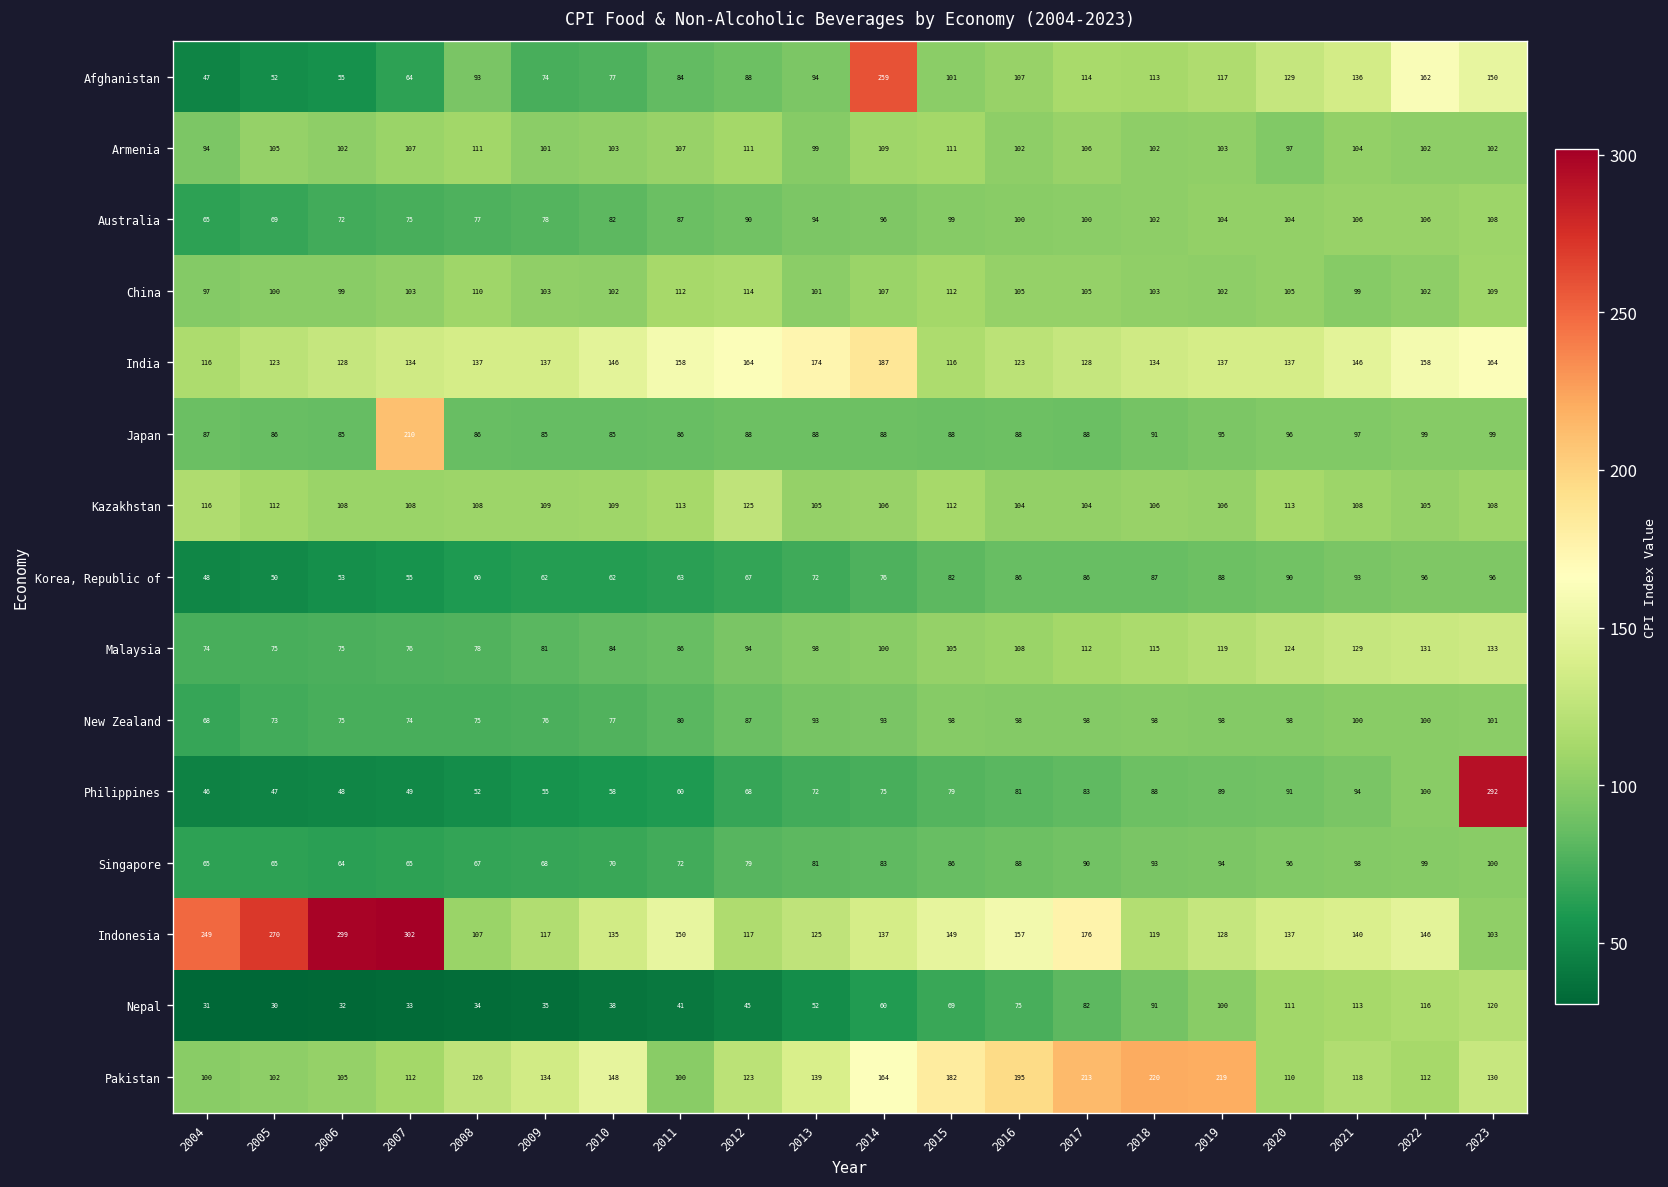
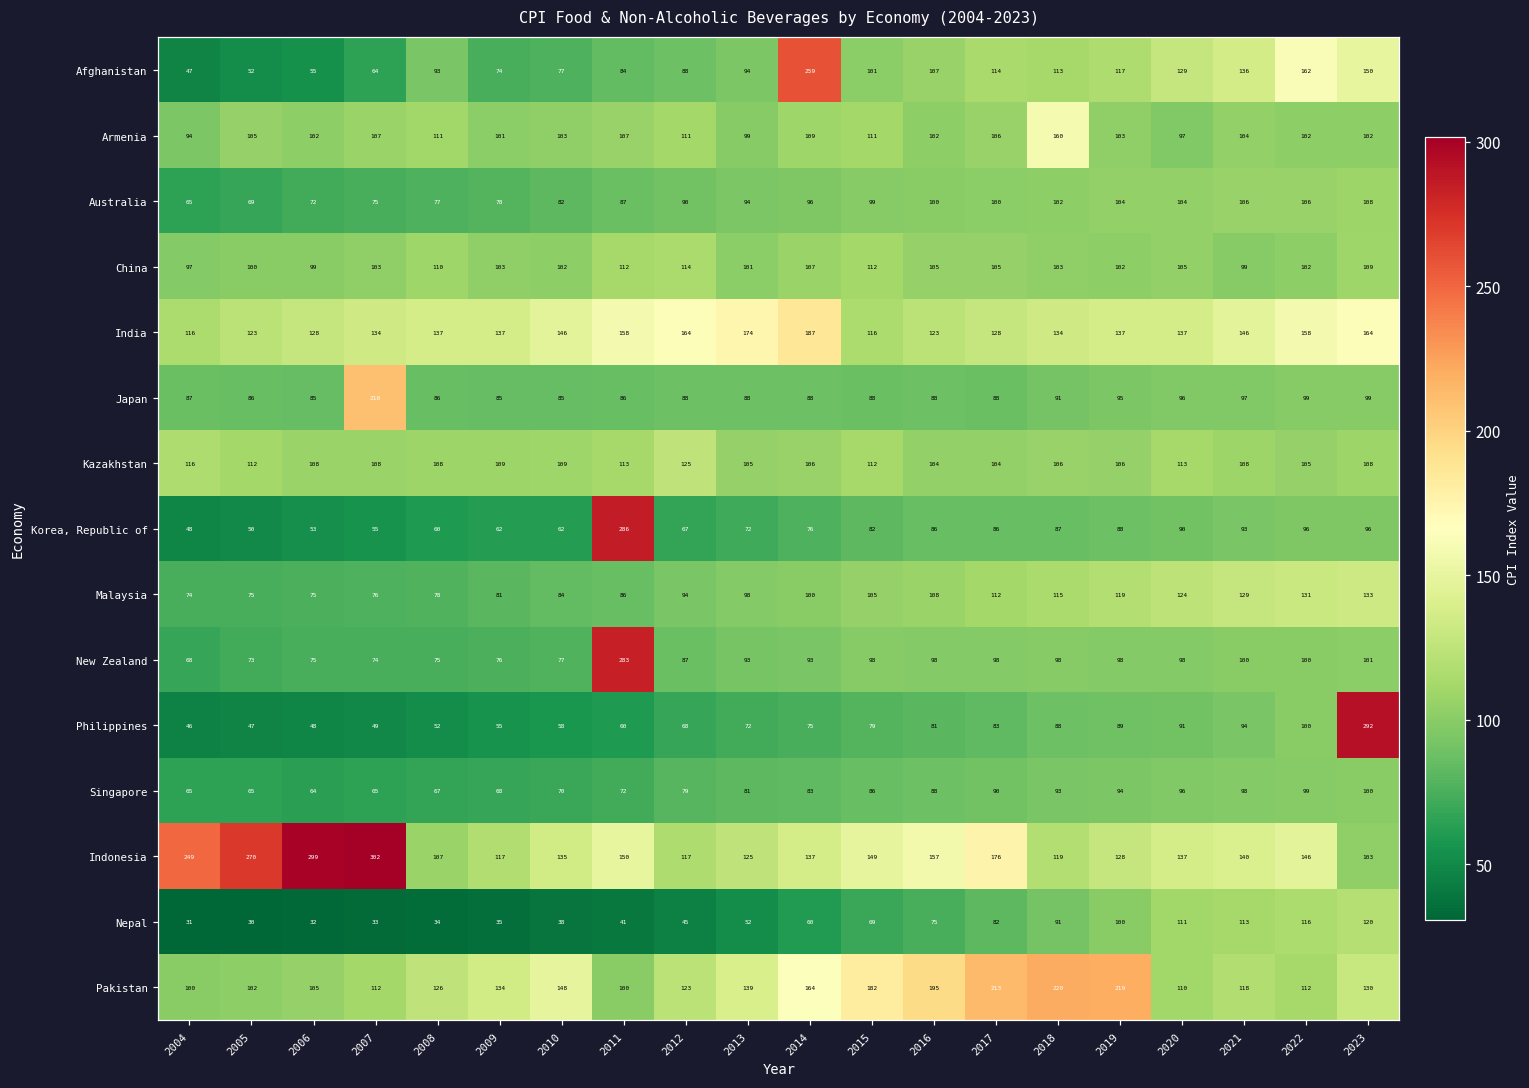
  {
    "Armenia": {
      "2004": 94,
      "2005": 105,
      "2006": 102,
      "2007": 107,
      "2008": 111,
      "2009": 101,
      "2010": 103,
      "2011": 107,
      "2012": 111,
      "2013": 99,
      "2014": 109,
      "2015": 111,
      "2016": 102,
      "2017": 106,
-     "2018": 102,
+     "2018": 160,
      "2019": 103,
      "2020": 97,
      "2021": 104,
      "2022": 102,
      "2023": 102
    },
    "Korea, Republic of": {
      "2004": 48,
      "2005": 50,
      "2006": 53,
      "2007": 55,
      "2008": 60,
      "2009": 62,
      "2010": 62,
-     "2011": 63,
+     "2011": 286,
      "2012": 67,
      "2013": 72,
      "2014": 76,
      "2015": 82,
      "2016": 86,
      "2017": 86,
      "2018": 87,
      "2019": 88,
      "2020": 90,
      "2021": 93,
      "2022": 96,
      "2023": 96
    },
    "New Zealand": {
      "2004": 68,
      "2005": 73,
      "2006": 75,
      "2007": 74,
      "2008": 75,
      "2009": 76,
      "2010": 77,
-     "2011": 80,
+     "2011": 283,
      "2012": 87,
      "2013": 93,
      "2014": 93,
      "2015": 98,
      "2016": 98,
      "2017": 98,
      "2018": 98,
      "2019": 98,
      "2020": 98,
      "2021": 100,
      "2022": 100,
      "2023": 101
    }
  }
